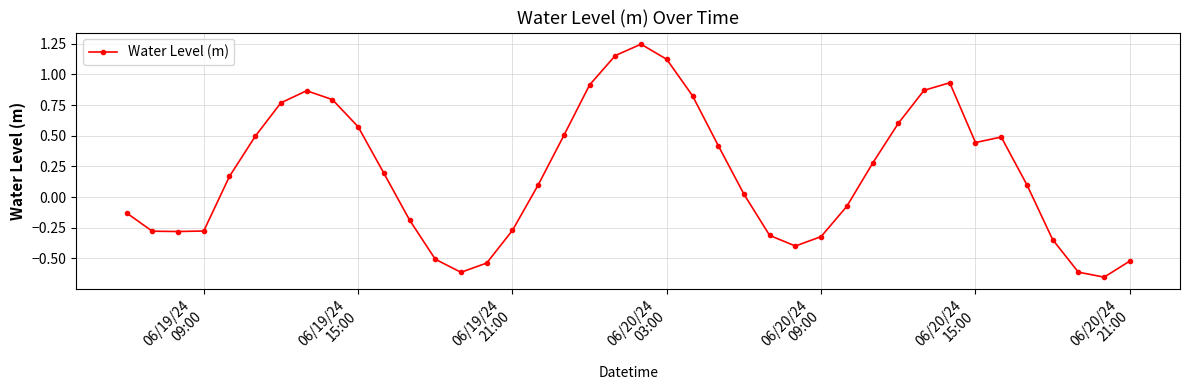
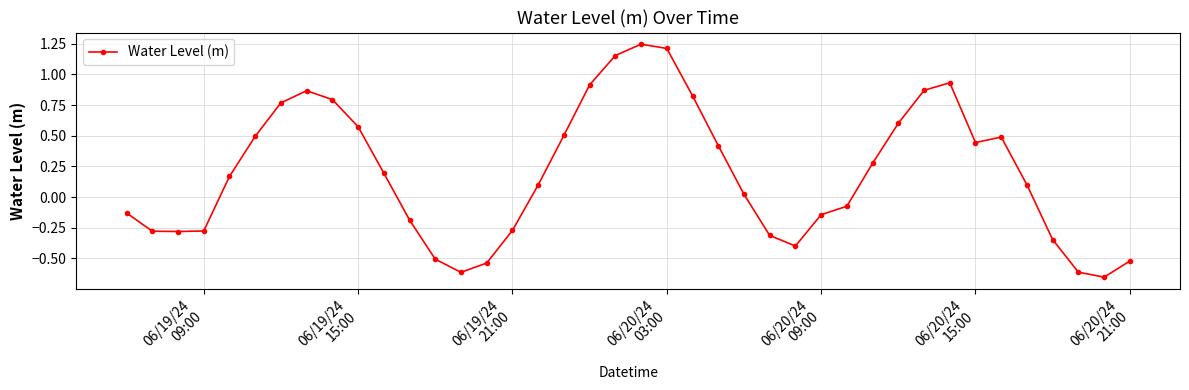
  {
    "06/19/24 09:00": -0.28,
    "06/19/24 15:00": 0.57,
    "06/19/24 21:00": -0.27,
-   "06/20/24 03:00": 1.12,
-   "06/20/24 09:00": -0.32,
+   "06/20/24 03:00": 1.21,
+   "06/20/24 09:00": -0.14,
    "06/20/24 15:00": 0.44,
    "06/20/24 21:00": -0.52
  }
